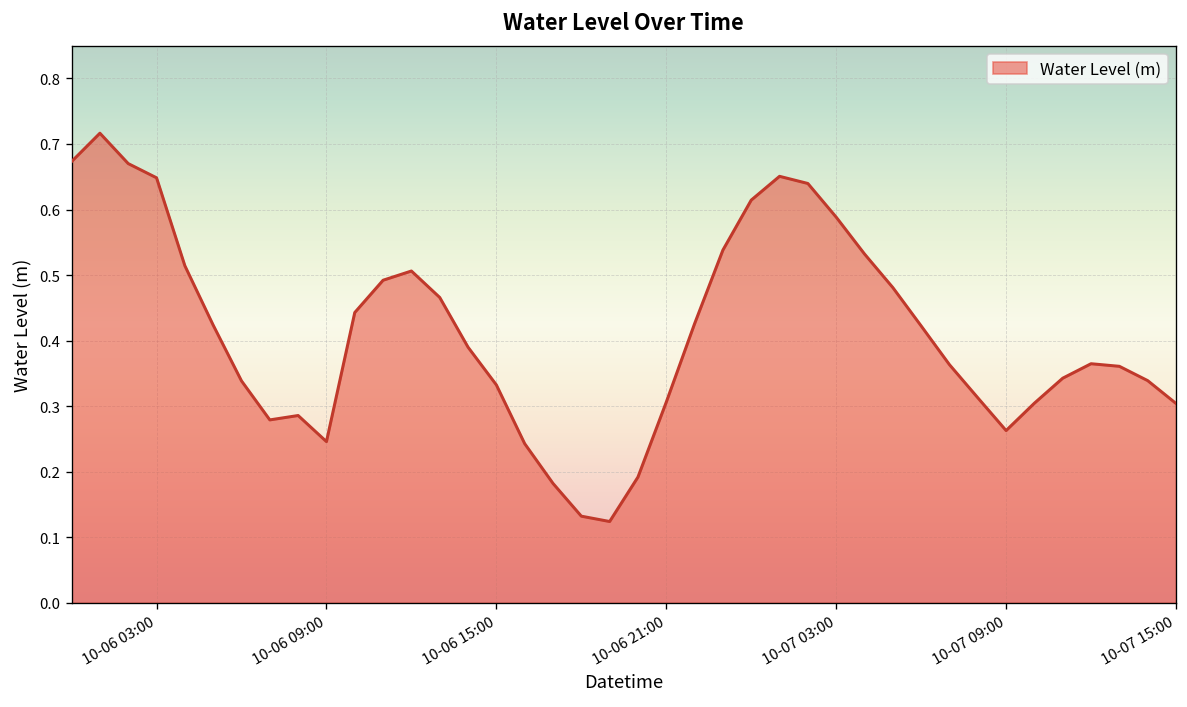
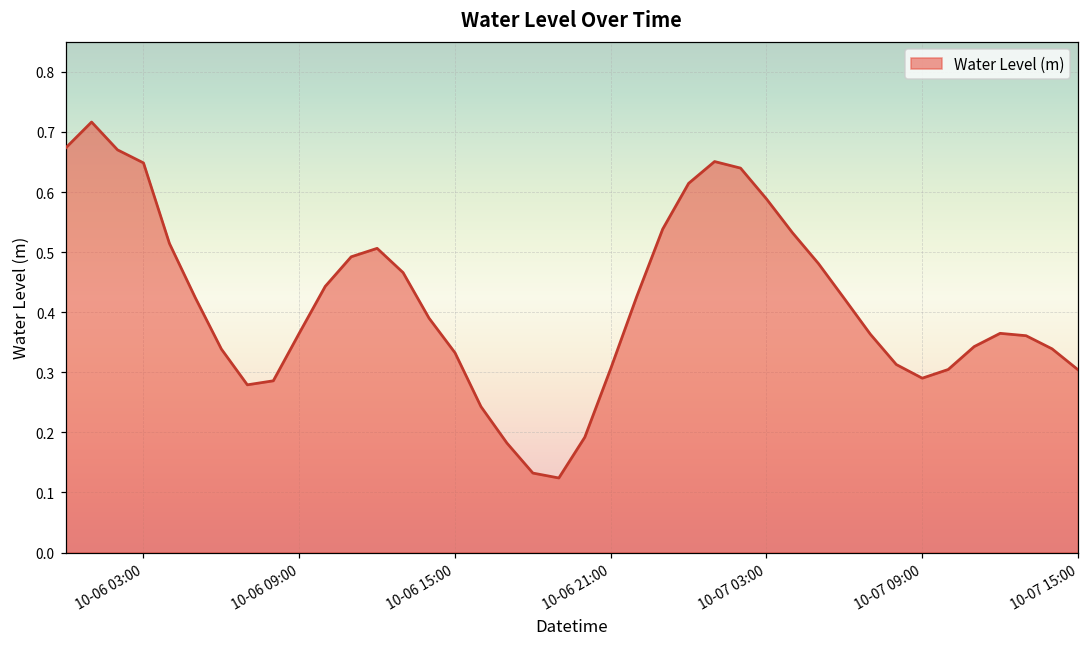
  {
    "10-06 03:00": 0.65,
-   "10-06 09:00": 0.25,
+   "10-06 09:00": 0.37,
    "10-06 15:00": 0.33,
    "10-06 21:00": 0.31,
    "10-07 03:00": 0.59,
-   "10-07 09:00": 0.26,
+   "10-07 09:00": 0.29,
    "10-07 15:00": 0.30
  }
